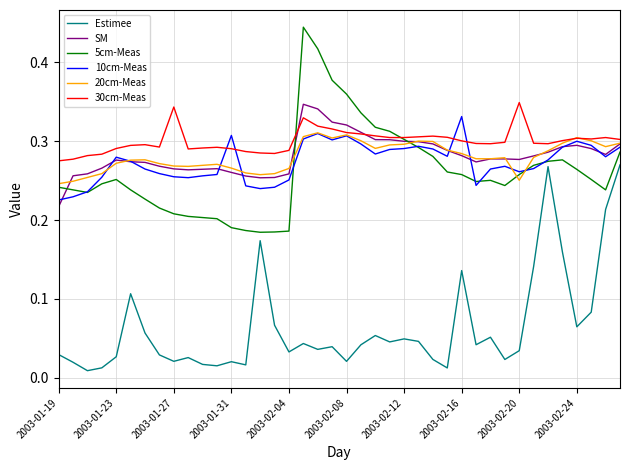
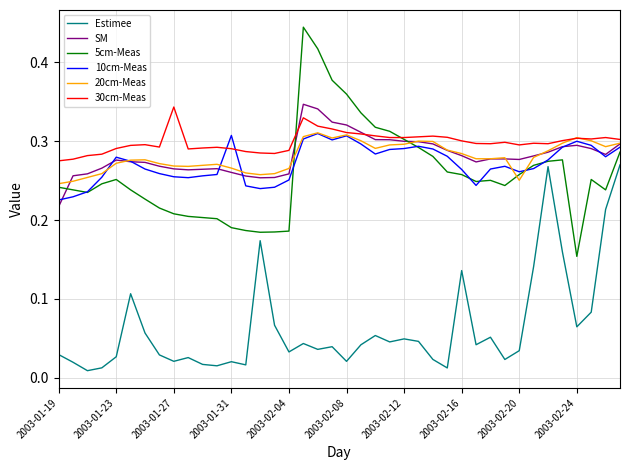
  {
    "Estimee": {
      "2003-01-19": 0.03,
      "2003-01-23": 0.03,
      "2003-01-27": 0.02,
      "2003-01-31": 0.02,
      "2003-02-04": 0.03,
      "2003-02-08": 0.02,
      "2003-02-12": 0.05,
      "2003-02-16": 0.14,
      "2003-02-20": 0.03,
      "2003-02-24": 0.06
    },
    "SM": {
      "2003-01-19": 0.22,
      "2003-01-23": 0.28,
      "2003-01-27": 0.26,
      "2003-01-31": 0.26,
      "2003-02-04": 0.26,
      "2003-02-08": 0.32,
      "2003-02-20": 0.28,
      "2003-02-24": 0.29
    },
    "5cm-Meas": {
      "2003-01-19": 0.24,
      "2003-01-23": 0.25,
      "2003-01-27": 0.21,
      "2003-01-31": 0.19,
      "2003-02-04": 0.19,
      "2003-02-08": 0.36,
      "2003-02-16": 0.26,
      "2003-02-20": 0.26,
-     "2003-02-24": 0.26
+     "2003-02-24": 0.15
    },
    "10cm-Meas": {
      "2003-01-19": 0.23,
      "2003-01-23": 0.28,
      "2003-01-27": 0.25,
      "2003-01-31": 0.31,
      "2003-02-04": 0.25,
      "2003-02-12": 0.29,
-     "2003-02-16": 0.33,
+     "2003-02-16": 0.26,
      "2003-02-20": 0.26,
      "2003-02-24": 0.30
    },
    "20cm-Meas": {
      "2003-01-19": 0.25,
      "2003-01-23": 0.27,
      "2003-01-27": 0.27,
      "2003-01-31": 0.27,
      "2003-02-04": 0.27,
      "2003-02-12": 0.30,
      "2003-02-20": 0.25
    },
    "30cm-Meas": {
      "2003-01-19": 0.27,
      "2003-01-23": 0.29,
      "2003-01-27": 0.34,
      "2003-01-31": 0.29,
      "2003-02-04": 0.29,
      "2003-02-16": 0.30,
-     "2003-02-20": 0.35
+     "2003-02-20": 0.30
    }
  }
